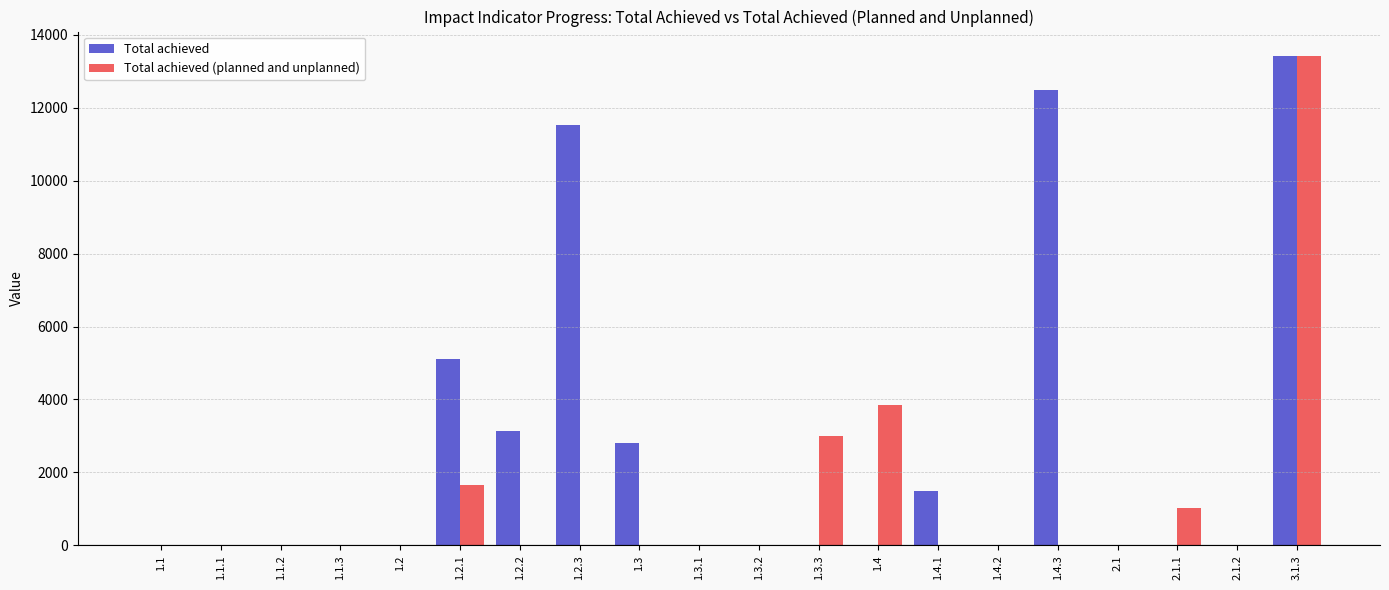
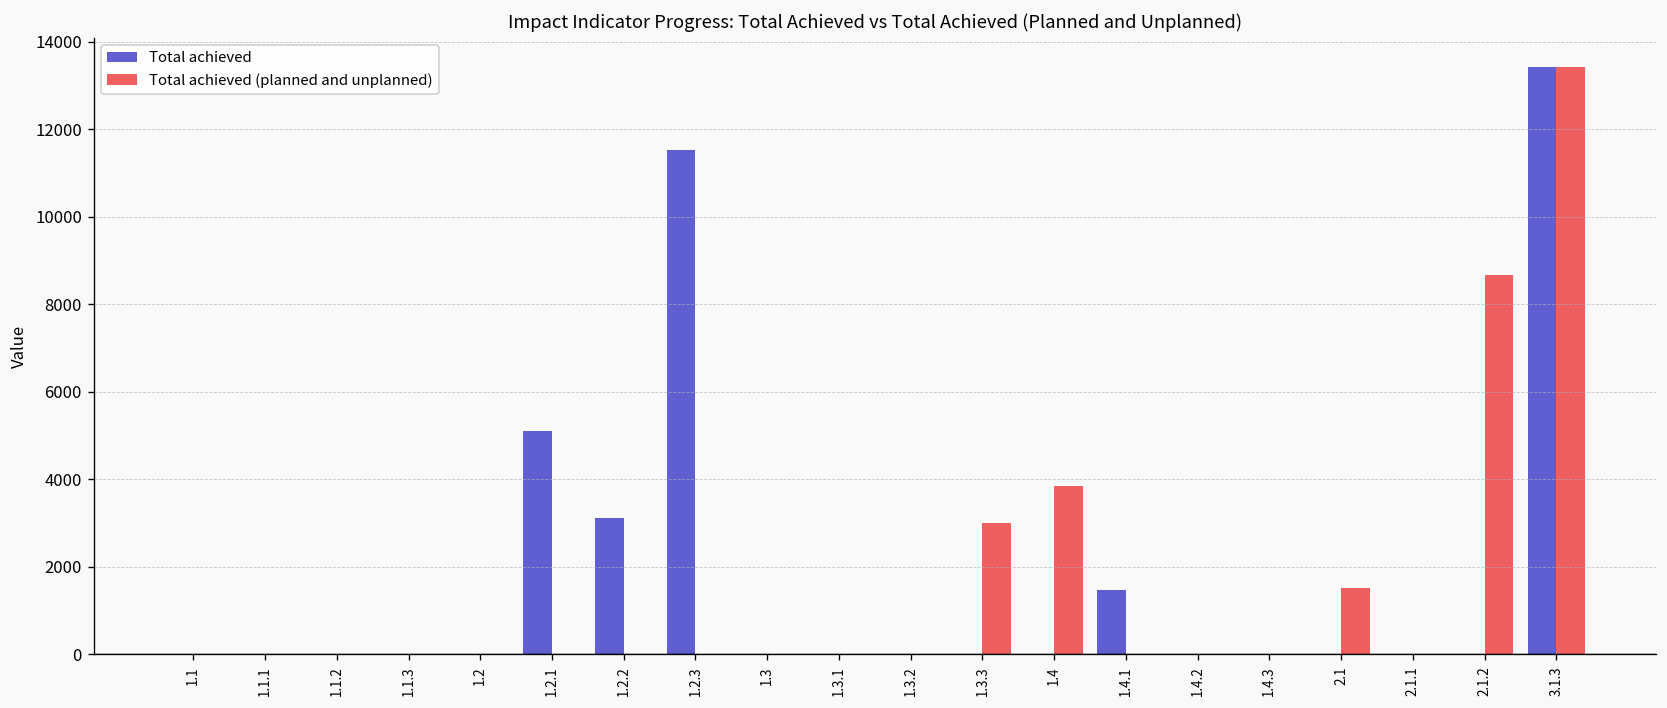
  {
    "Total achieved": {
      "1.1": 0,
      "1.1.1": 0,
      "1.1.2": 0,
      "1.1.3": 0,
      "1.2": 0,
      "1.2.1": 5100,
      "1.2.2": 3100,
      "1.2.3": 11500,
-     "1.3": 2800,
+     "1.3": 0,
      "1.3.2": 0,
      "1.3.3": 0,
      "1.4": 0,
      "1.4.1": 1500,
      "1.4.2": 0,
-     "1.4.3": 12500,
+     "1.4.3": 0,
      "2.1": 0,
      "2.1.1": 0,
      "2.1.2": 0,
      "3.1.3": 13400
    },
    "Total achieved (planned and unplanned)": {
      "1.1": 0,
      "1.1.1": 0,
      "1.1.2": 0,
      "1.1.3": 0,
      "1.2": 0,
-     "1.2.1": 1700,
+     "1.2.1": 0,
      "1.2.2": 0,
      "1.2.3": 0,
      "1.3": 0,
      "1.3.2": 0,
      "1.3.3": 3000,
      "1.4": 3900,
      "1.4.2": 0,
      "1.4.3": 0,
-     "2.1": 0,
-     "2.1.1": 1000,
-     "2.1.2": 0,
+     "2.1": 1500,
+     "2.1.1": 0,
+     "2.1.2": 8700,
      "3.1.3": 13400
    }
  }
